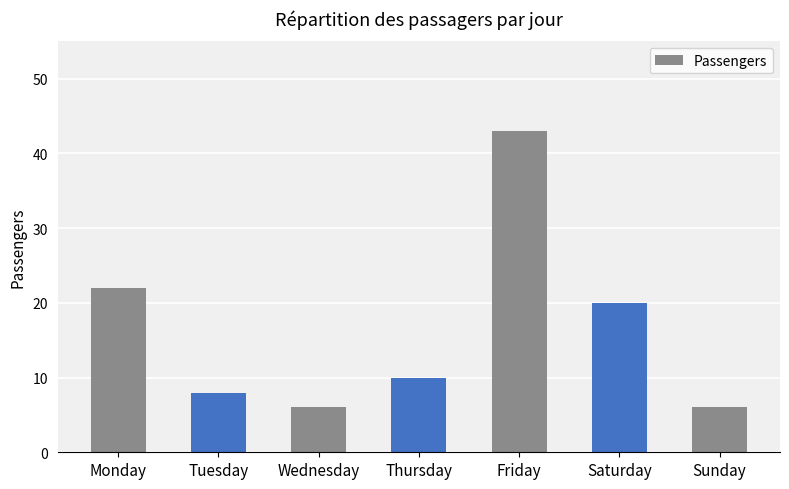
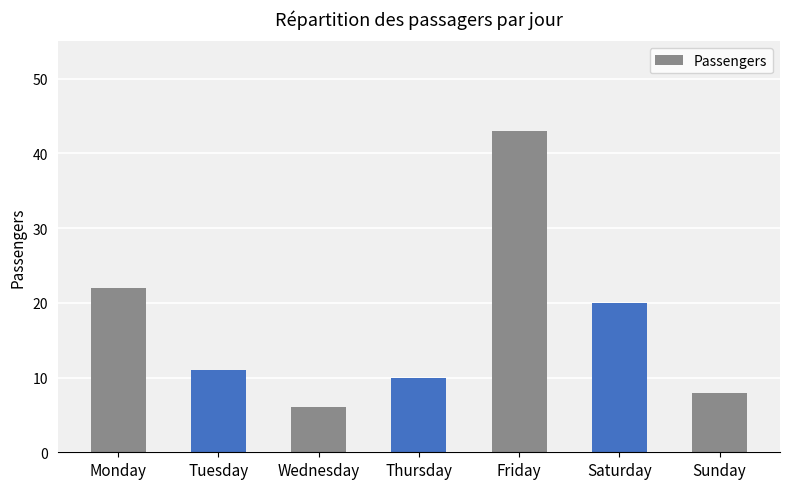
  {
    "Monday": 22,
-   "Tuesday": 8,
+   "Tuesday": 11,
    "Wednesday": 6,
    "Thursday": 10,
    "Friday": 43,
    "Saturday": 20,
-   "Sunday": 6
+   "Sunday": 8
  }
